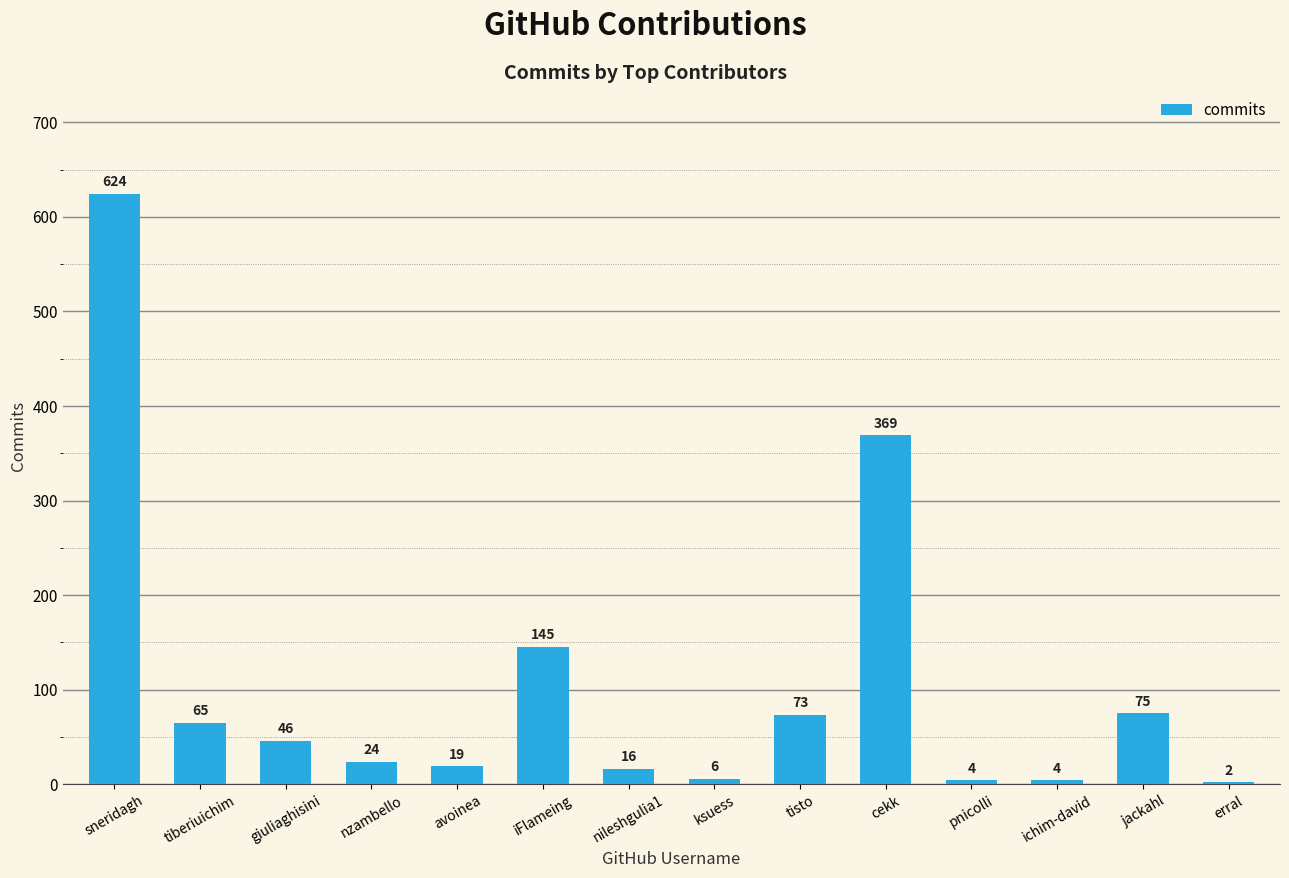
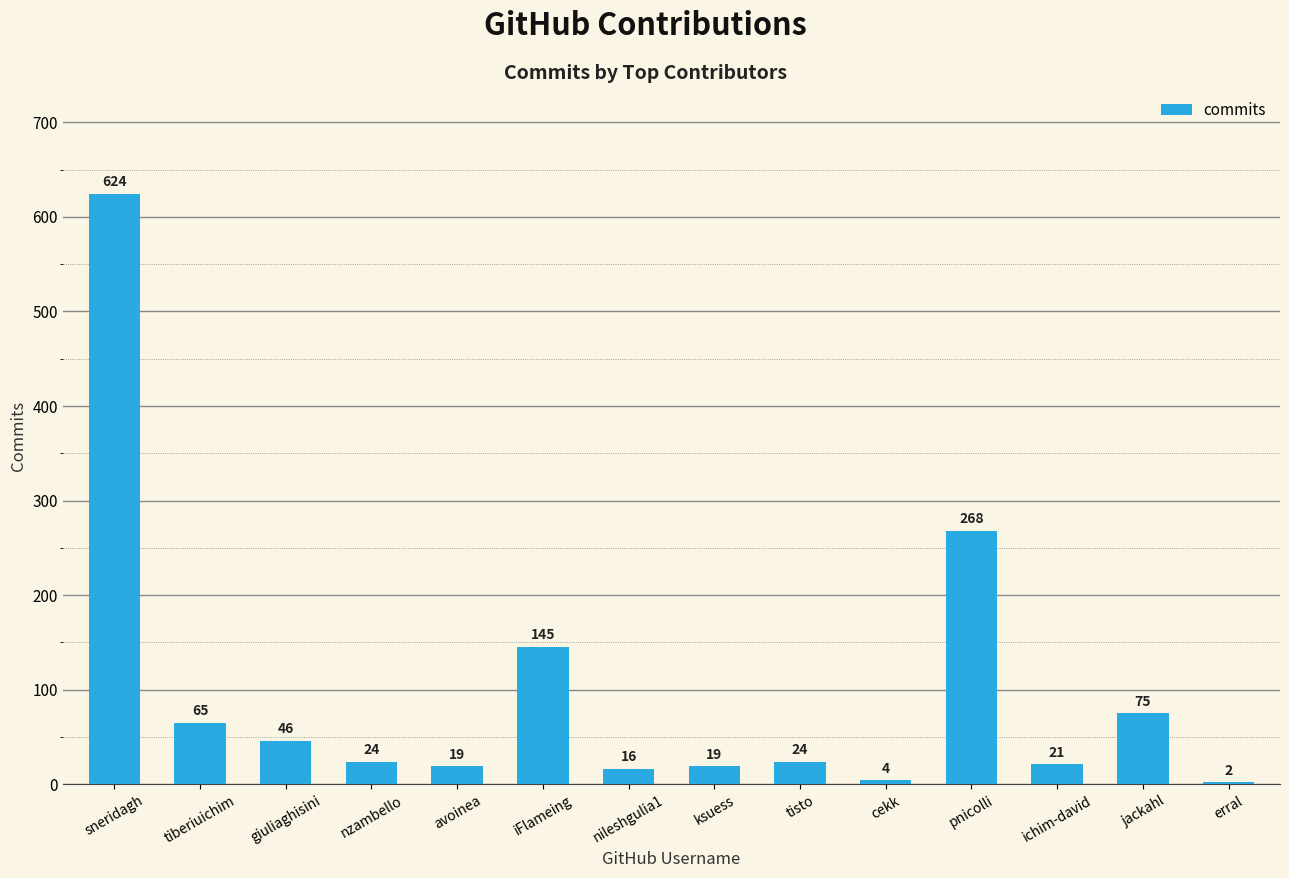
  {
    "sneridagh": 624,
    "tiberiuichim": 65,
    "giuliaghisini": 46,
    "nzambello": 24,
    "avoinea": 19,
    "iFlameing": 145,
    "nileshgulia1": 16,
-   "ksuess": 6,
-   "tisto": 73,
-   "cekk": 369,
-   "pnicolli": 4,
-   "ichim-david": 4,
+   "ksuess": 19,
+   "tisto": 24,
+   "cekk": 4,
+   "pnicolli": 268,
+   "ichim-david": 21,
    "jackahl": 75,
    "erral": 2
  }
